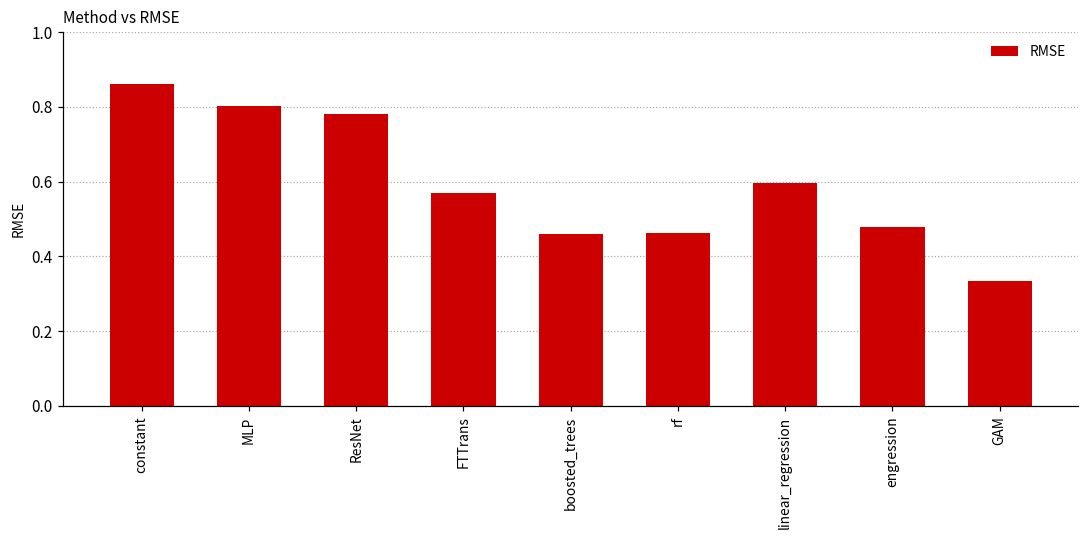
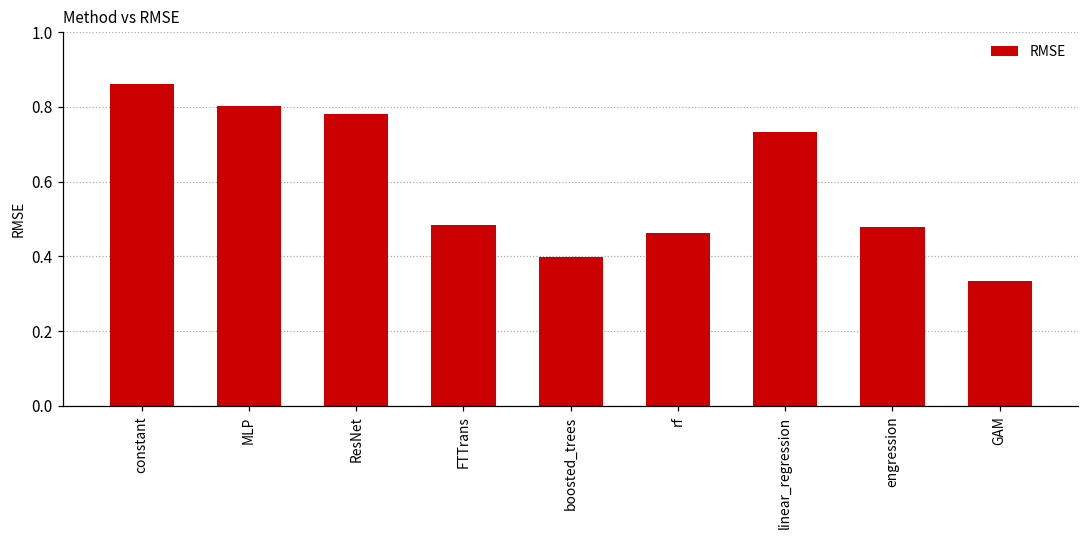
  {
    "constant": 0.86,
    "MLP": 0.80,
    "ResNet": 0.78,
-   "FTTrans": 0.57,
-   "boosted_trees": 0.46,
+   "FTTrans": 0.48,
+   "boosted_trees": 0.40,
    "rf": 0.46,
-   "linear_regression": 0.60,
+   "linear_regression": 0.73,
    "engression": 0.48,
    "GAM": 0.33
  }
